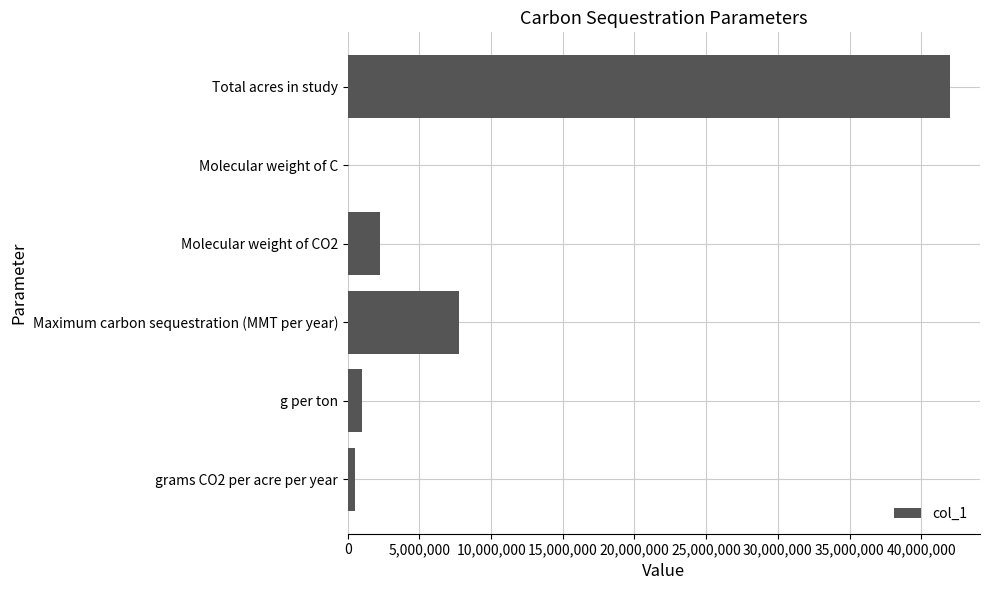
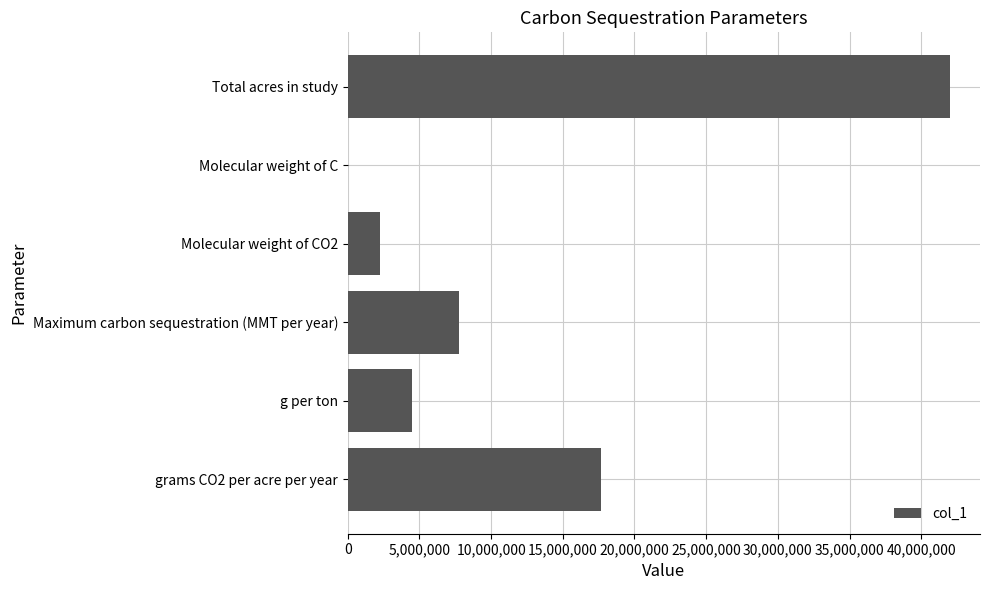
  {
    "Total acres in study": "42,000,000",
    "Molecular weight of CO2": "2,200,000",
    "Maximum carbon sequestration (MMT per year)": "7,800,000",
-   "g per ton": "1,000,000",
-   "grams CO2 per acre per year": "500,000"
+   "g per ton": "4,500,000",
+   "grams CO2 per acre per year": "17,700,000"
  }
